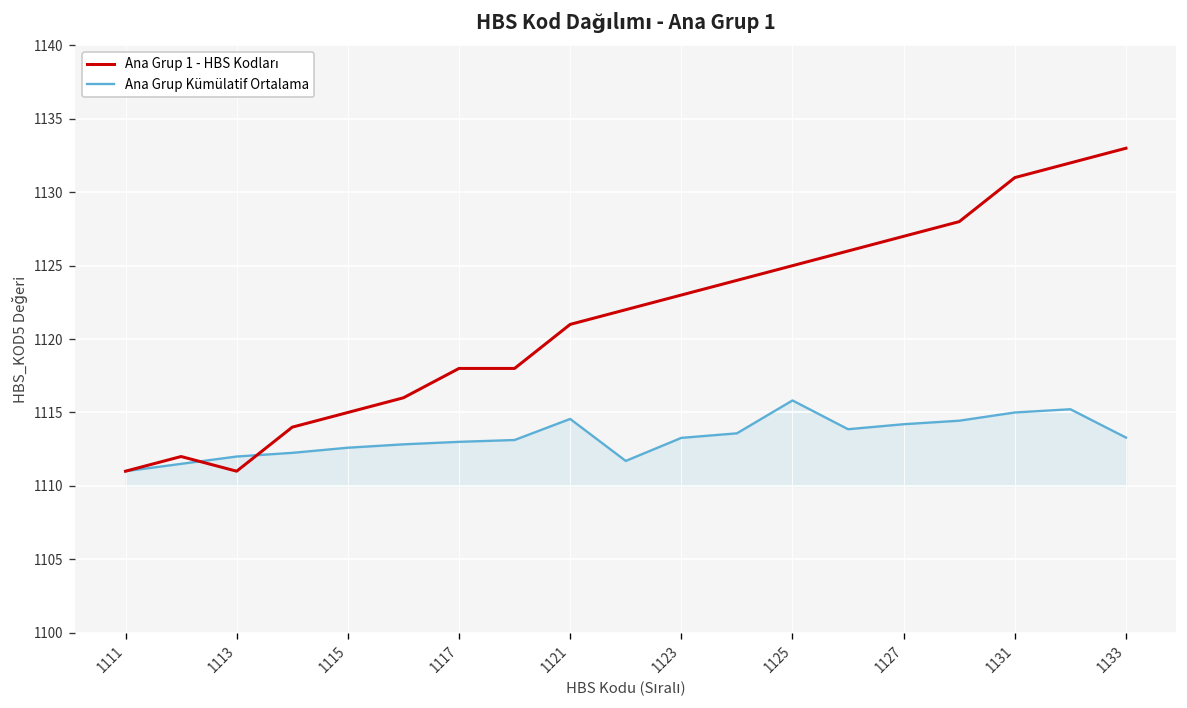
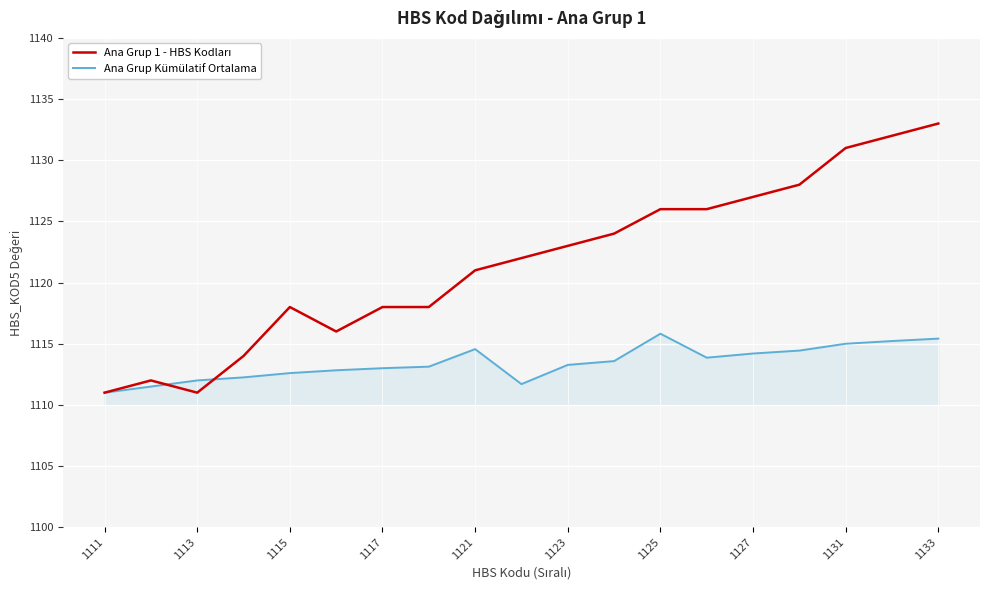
  {
    "Ana Grup 1 - HBS Kodları": {
      "1113": 1111,
-     "1115": 1115,
+     "1115": 1118,
      "1117": 1118,
      "1121": 1121,
      "1123": 1123,
-     "1125": 1125,
+     "1125": 1126,
      "1127": 1127,
      "1131": 1131,
      "1133": 1133
    },
    "Ana Grup Kümülatif Ortalama": {
      "1113": 1112.0,
      "1115": 1112.6,
      "1117": 1113.0,
      "1121": 1114.6,
      "1123": 1113.3,
      "1125": 1115.8,
      "1127": 1114.2,
      "1131": 1115.0,
-     "1133": 1113.3
+     "1133": 1115.4
    }
  }
